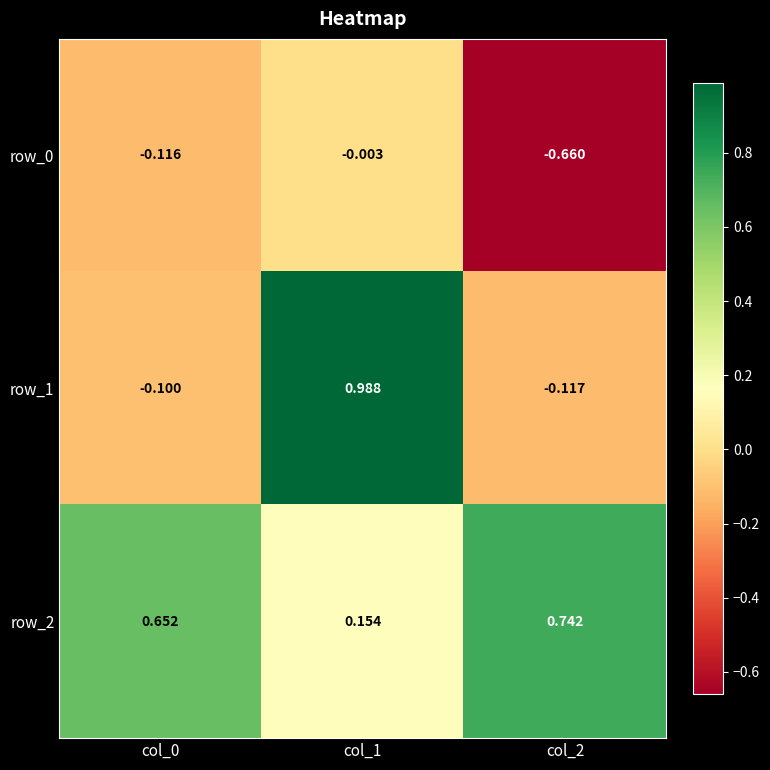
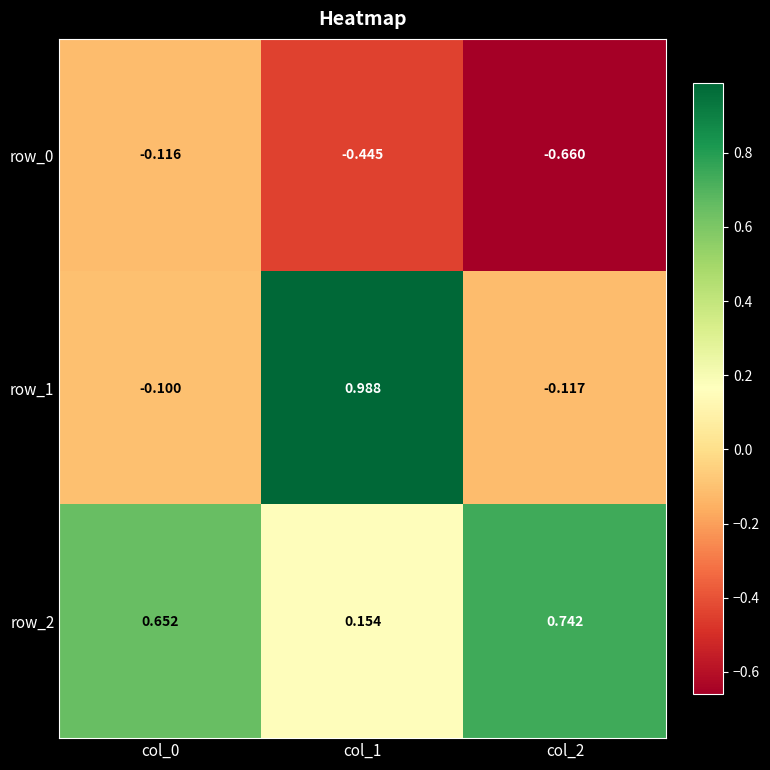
  {
    "row_0": {
      "col_0": -0.116,
-     "col_1": -0.003,
+     "col_1": -0.445,
      "col_2": -0.660
    },
    "row_1": {
      "col_0": -0.100,
      "col_1": 0.988,
      "col_2": -0.117
    },
    "row_2": {
      "col_0": 0.652,
      "col_1": 0.154,
      "col_2": 0.742
    }
  }
